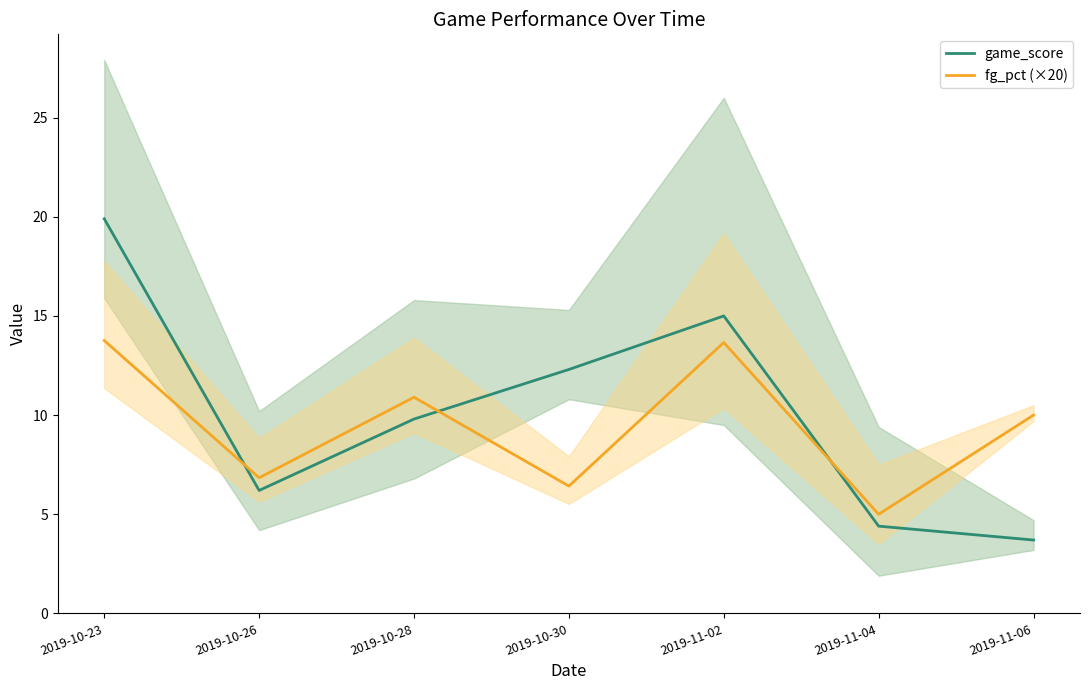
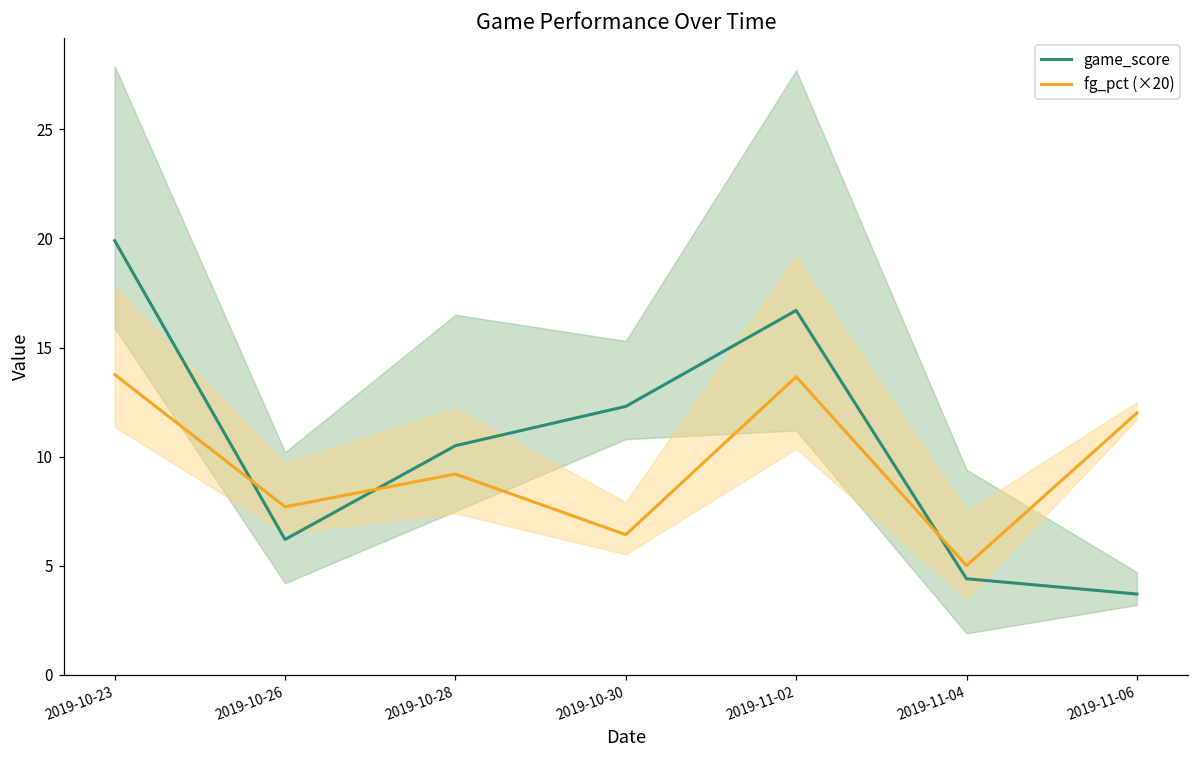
  {
    "game_score": {
      "2019-10-23": 19.9,
      "2019-10-26": 6.2,
-     "2019-10-28": 9.8,
+     "2019-10-28": 10.5,
      "2019-10-30": 12.3,
-     "2019-11-02": 15.0,
+     "2019-11-02": 16.7,
      "2019-11-04": 4.4,
      "2019-11-06": 3.7
    },
    "fg_pct (×20)": {
      "2019-10-23": 13.8,
-     "2019-10-26": 6.8,
-     "2019-10-28": 10.9,
+     "2019-10-26": 7.7,
+     "2019-10-28": 9.2,
      "2019-10-30": 6.4,
      "2019-11-02": 13.7,
      "2019-11-04": 5.0,
-     "2019-11-06": 10.0
+     "2019-11-06": 12.0
    }
  }
